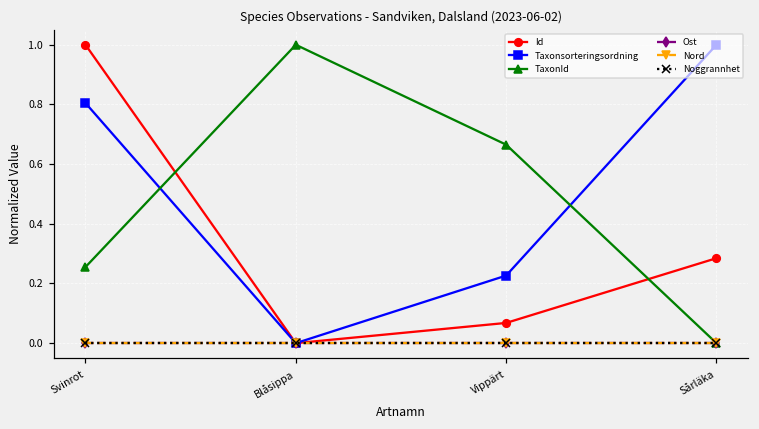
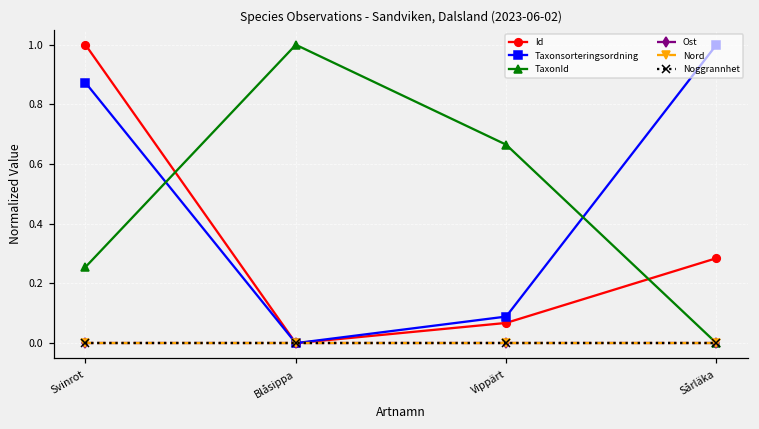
  {
    "Id": {
      "Svinrot": 1.00,
      "Vippärt": 0.07,
      "Sårläka": 0.28
    },
    "Taxonsorteringsordning": {
-     "Svinrot": 0.80,
-     "Vippärt": 0.23
+     "Svinrot": 0.87,
+     "Vippärt": 0.09
    },
    "TaxonId": {
      "Svinrot": 0.26,
      "Blåsippa": 1.00,
      "Vippärt": 0.67
    },
    "Noggrannhet": {
      "Svinrot": 0.00,
      "Vippärt": 0.00
    }
  }
